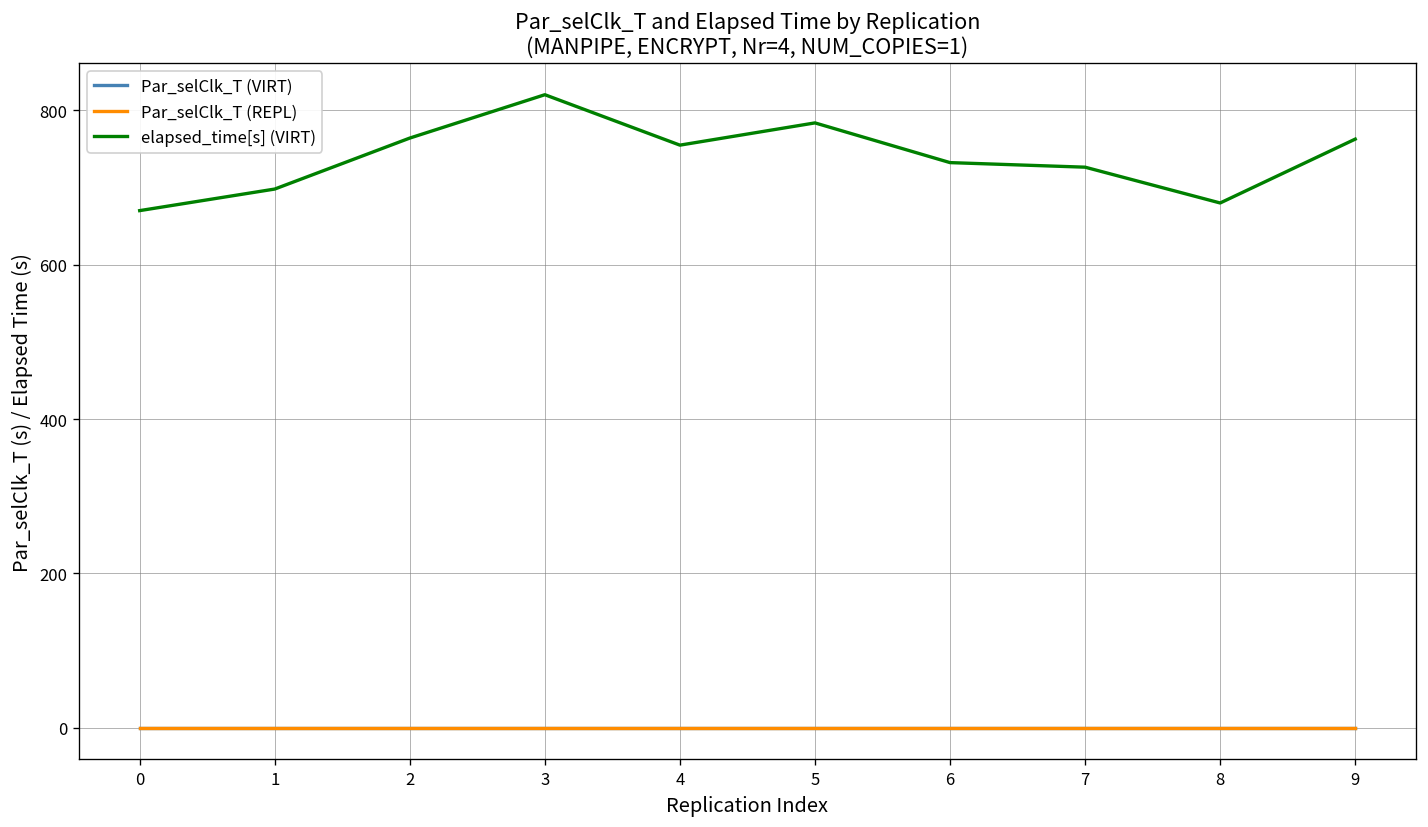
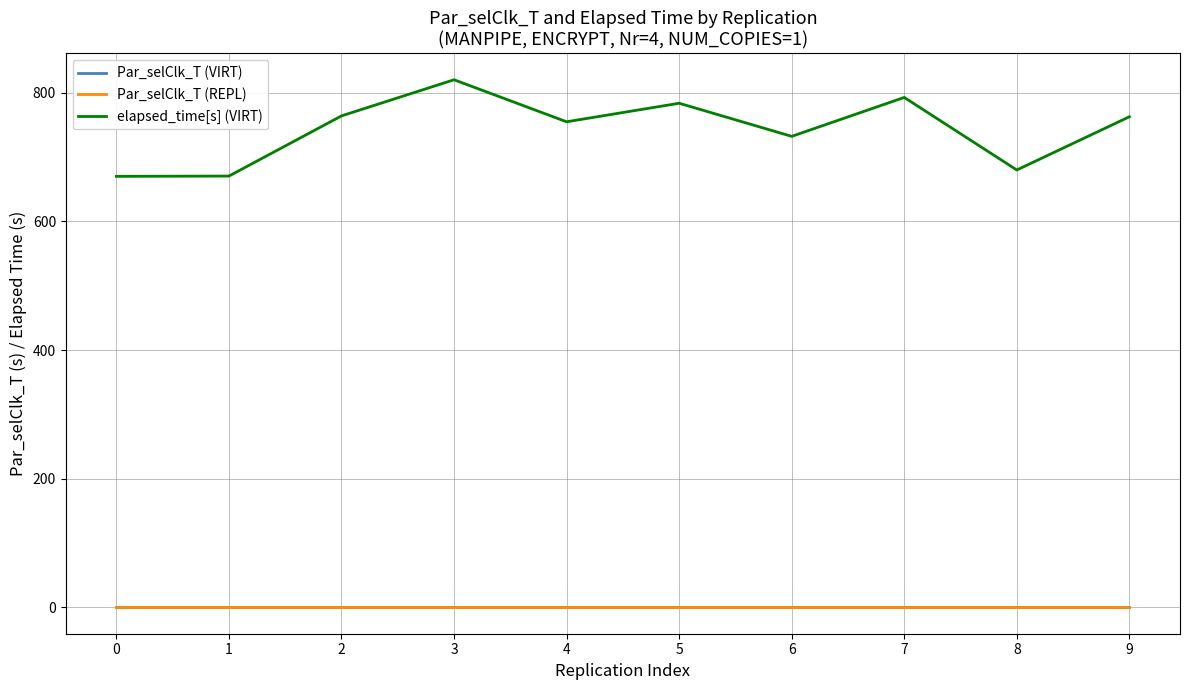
  {
    "Par_selClk_T (REPL)": {
      "0": 0,
      "1": 0,
      "2": 0,
      "3": 0,
      "4": 0,
      "5": 0,
      "6": 0,
      "7": 0,
      "8": 0,
      "9": 0
    },
    "elapsed_time[s] (VIRT)": {
      "0": 670,
-     "1": 700,
+     "1": 670,
      "2": 760,
      "3": 820,
      "4": 750,
      "5": 780,
      "6": 730,
-     "7": 730,
+     "7": 790,
      "8": 680,
      "9": 760
    }
  }
